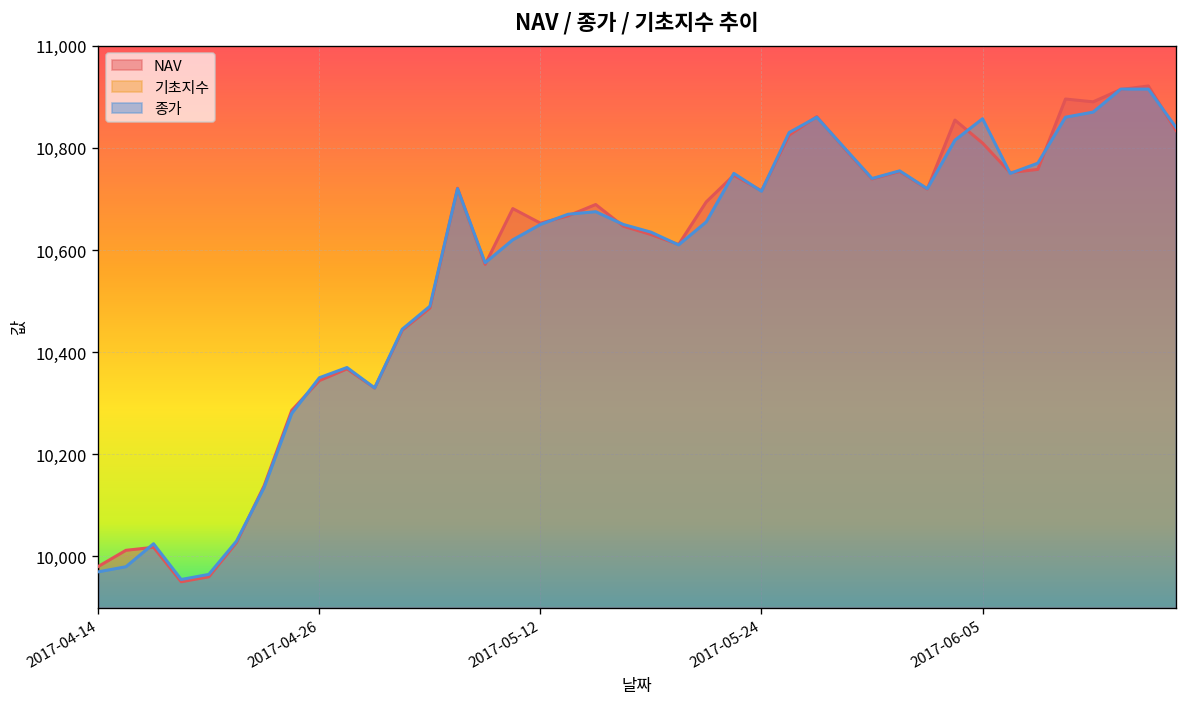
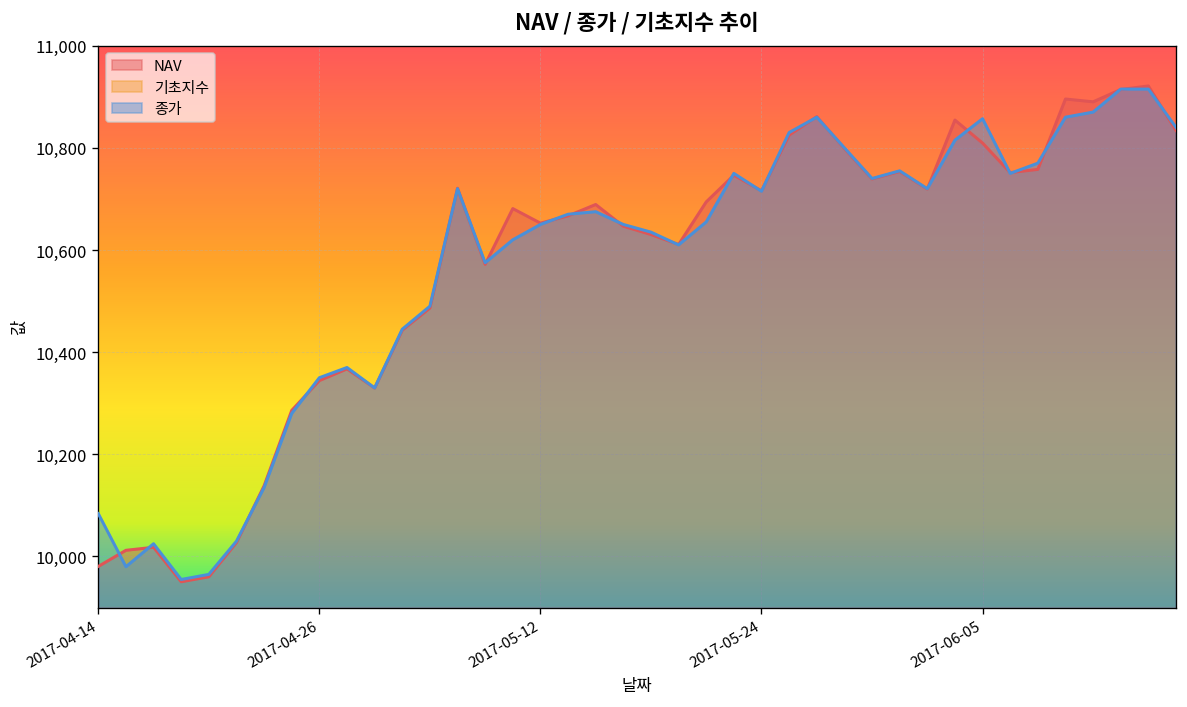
  {
    "종가": {
-     "2017-04-14": "9,970",
+     "2017-04-14": "10,080",
      "2017-06-05": "10,860"
    }
  }
